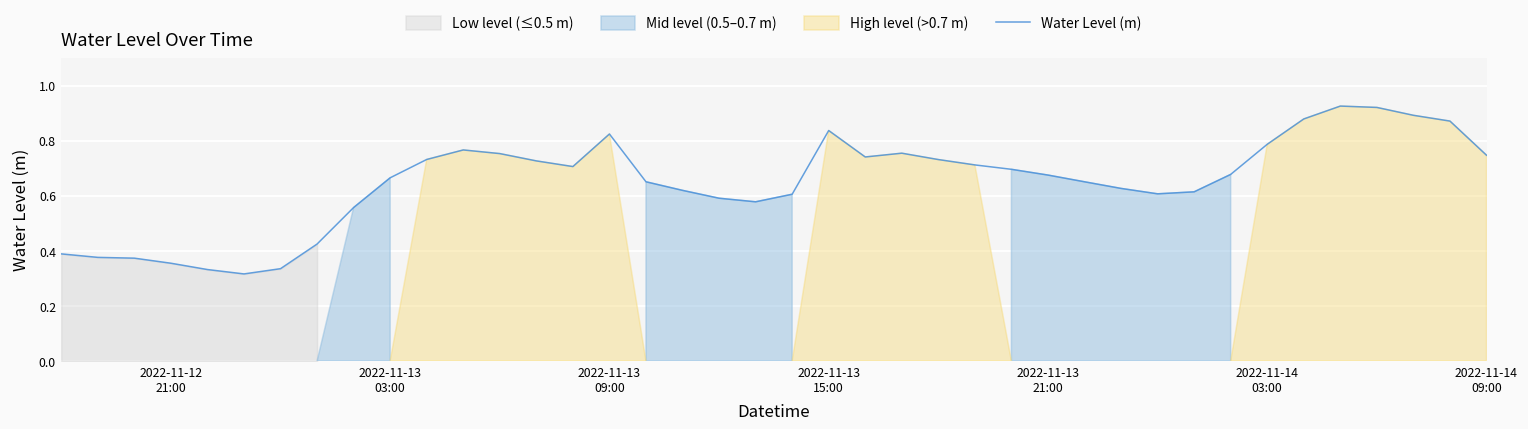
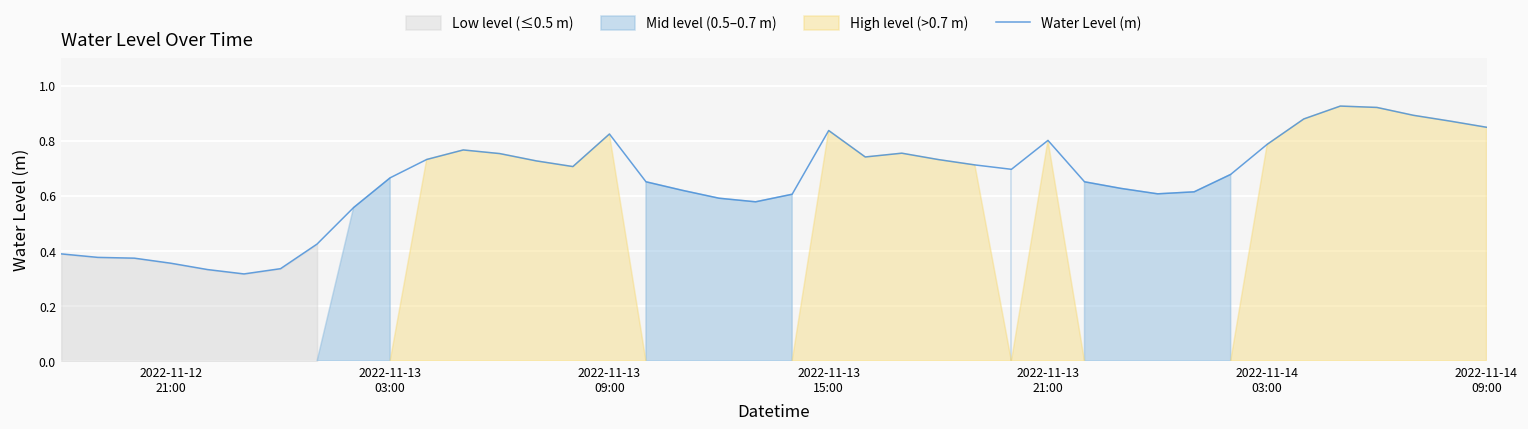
  {
    "Water Level (m)": {
      "2022-11-13 03:00": 0.67,
      "2022-11-13 09:00": 0.82,
      "2022-11-13 15:00": 0.84,
-     "2022-11-13 21:00": 0.68,
+     "2022-11-13 21:00": 0.80,
      "2022-11-14 03:00": 0.79,
-     "2022-11-14 09:00": 0.75
+     "2022-11-14 09:00": 0.85
    }
  }
